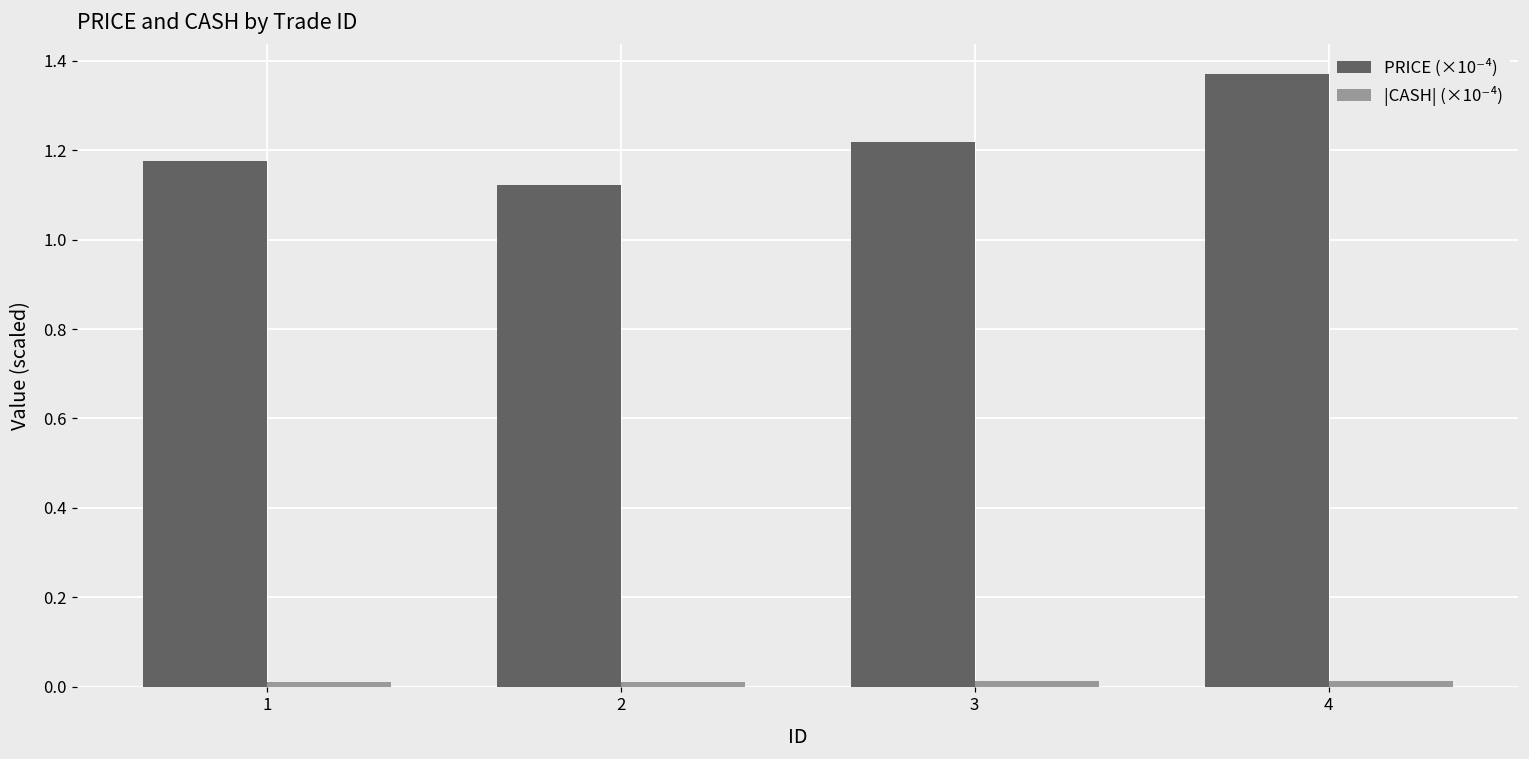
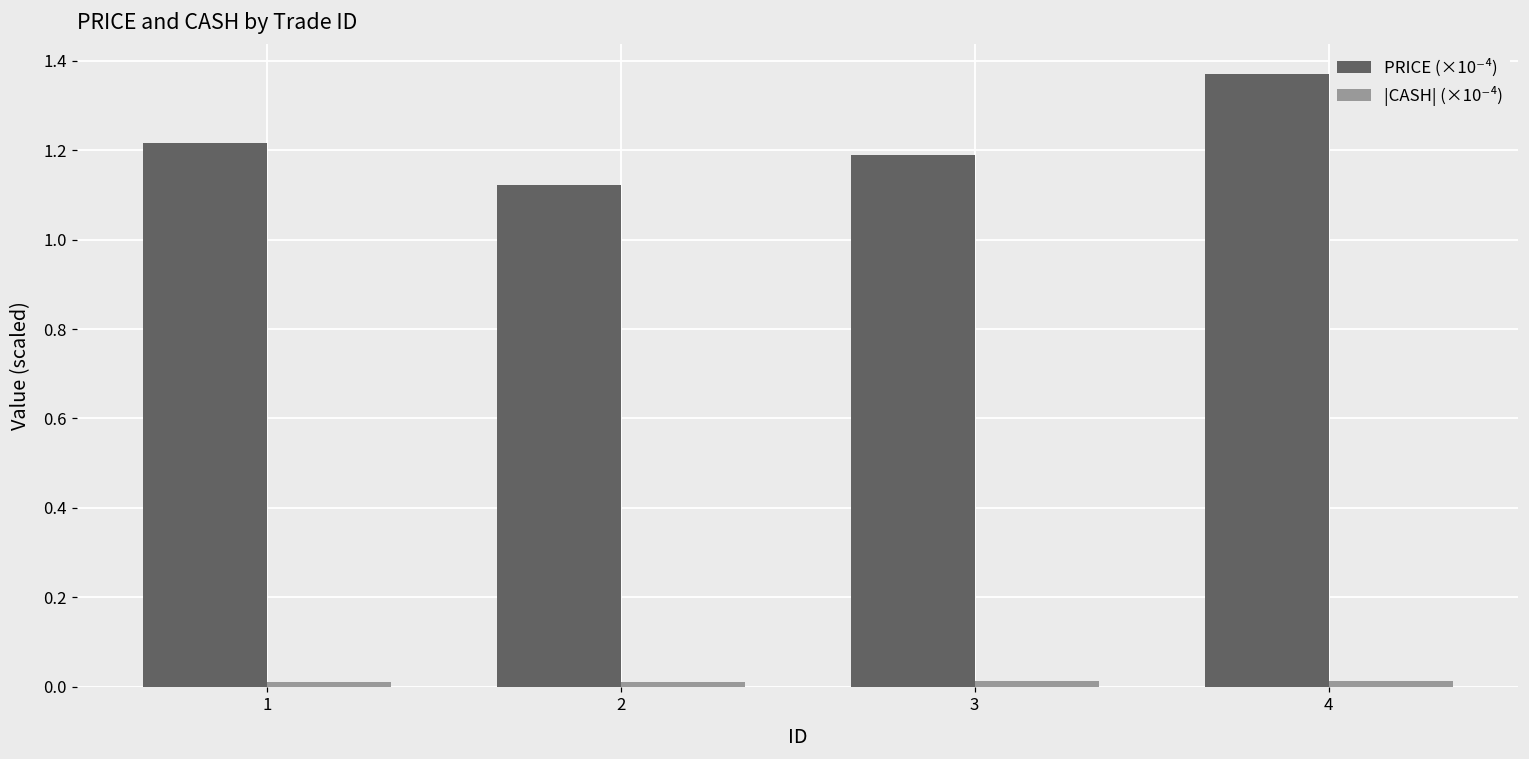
  {
    "PRICE (×10⁻⁴)": {
-     "1": 1.18,
+     "1": 1.22,
      "2": 1.12,
-     "3": 1.22,
+     "3": 1.19,
      "4": 1.37
    },
    "|CASH| (×10⁻⁴)": {
      "1": 0.01,
      "2": 0.01,
      "3": 0.01,
      "4": 0.01
    }
  }
